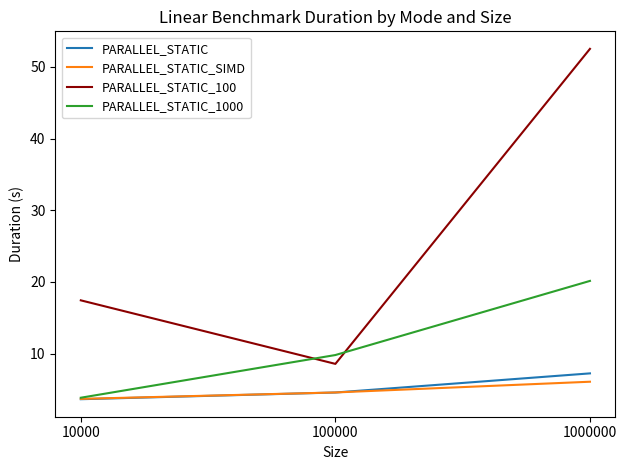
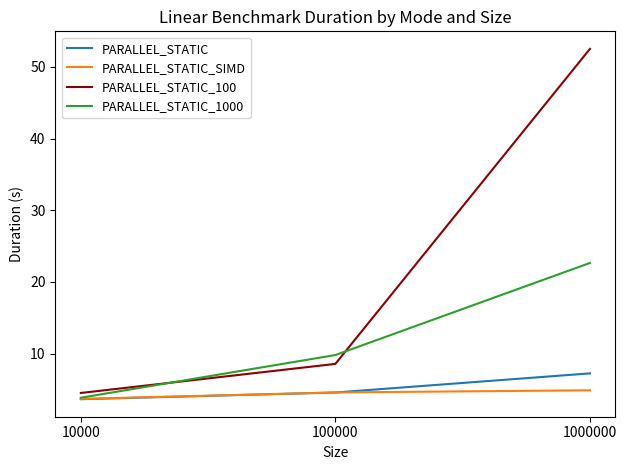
  {
    "PARALLEL_STATIC": {
      "1000000": 7
    },
    "PARALLEL_STATIC_SIMD": {
-     "1000000": 6
+     "1000000": 5
    },
    "PARALLEL_STATIC_100": {
-     "10000": 17,
+     "10000": 5,
      "100000": 9,
      "1000000": 53
    },
    "PARALLEL_STATIC_1000": {
      "100000": 10,
-     "1000000": 20
+     "1000000": 23
    }
  }
